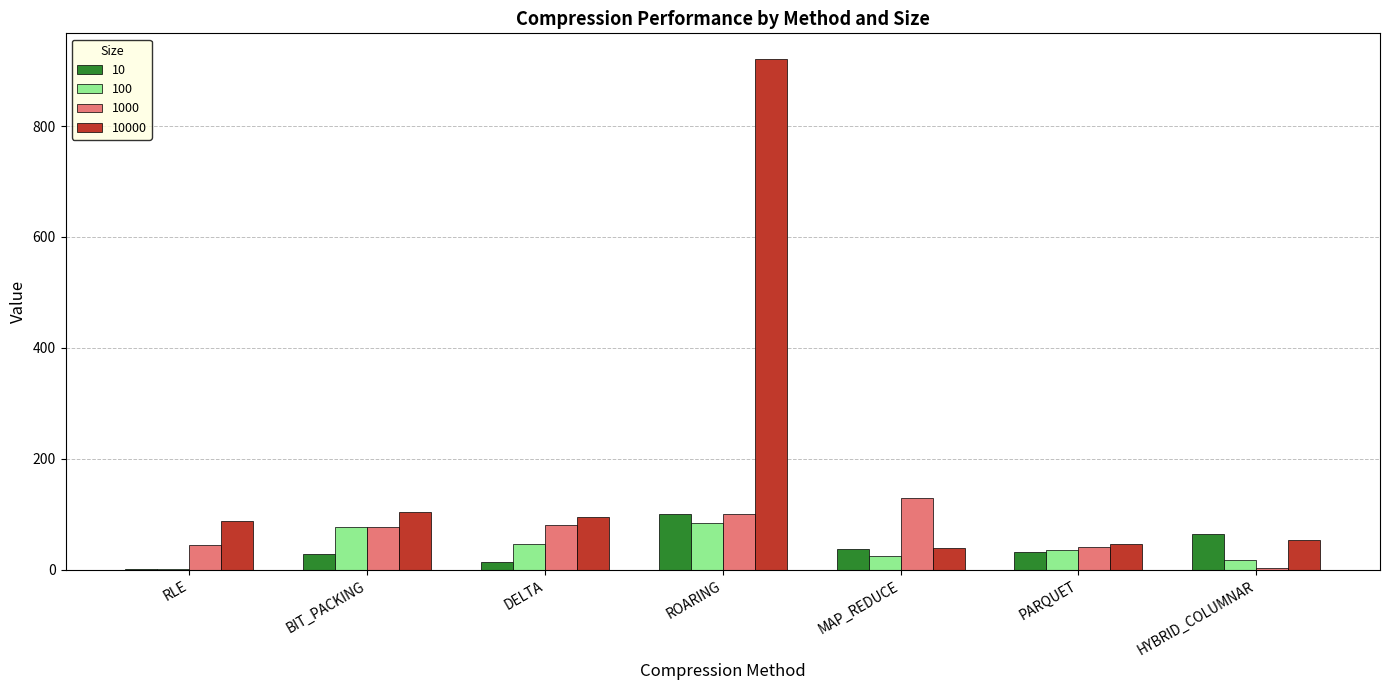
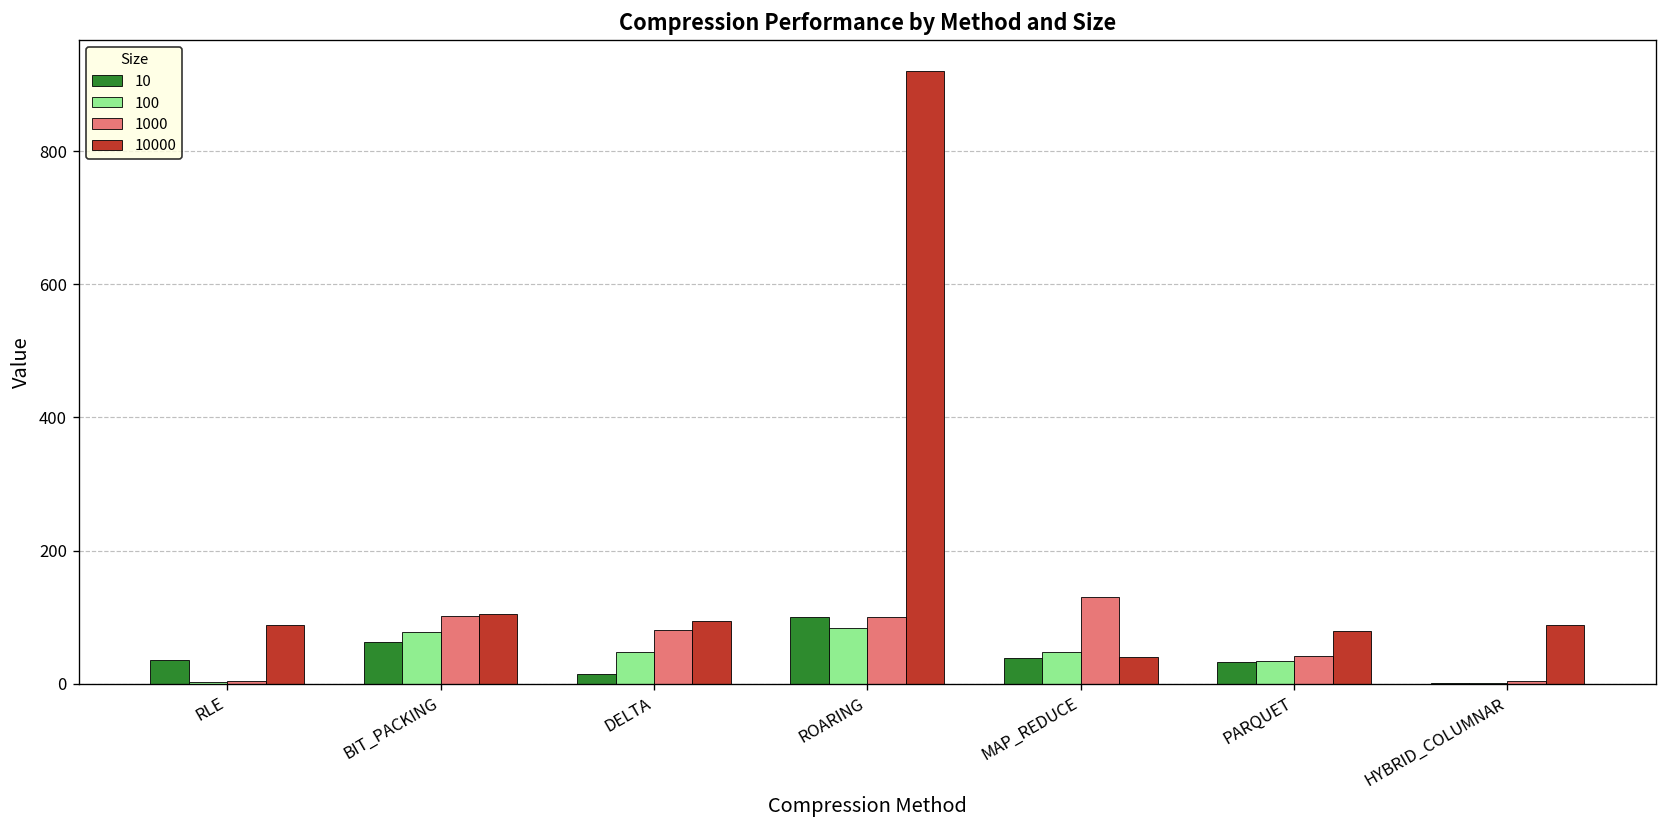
  {
    "10": {
-     "RLE": 0,
-     "BIT_PACKING": 30,
+     "RLE": 40,
+     "BIT_PACKING": 60,
      "DELTA": 10,
      "ROARING": 100,
      "MAP_REDUCE": 40,
      "PARQUET": 30,
-     "HYBRID_COLUMNAR": 60
+     "HYBRID_COLUMNAR": 0
    },
    "100": {
      "BIT_PACKING": 80,
      "DELTA": 50,
      "ROARING": 80,
-     "MAP_REDUCE": 30,
+     "MAP_REDUCE": 50,
      "PARQUET": 30,
-     "HYBRID_COLUMNAR": 20
+     "HYBRID_COLUMNAR": 0
    },
    "1000": {
-     "RLE": 50,
-     "BIT_PACKING": 80,
+     "RLE": 0,
+     "BIT_PACKING": 100,
      "DELTA": 80,
      "ROARING": 100,
      "MAP_REDUCE": 130,
      "PARQUET": 40
    },
    "10000": {
      "RLE": 90,
      "BIT_PACKING": 100,
      "DELTA": 90,
      "ROARING": 920,
      "MAP_REDUCE": 40,
-     "PARQUET": 50,
-     "HYBRID_COLUMNAR": 50
+     "PARQUET": 80,
+     "HYBRID_COLUMNAR": 90
    }
  }
